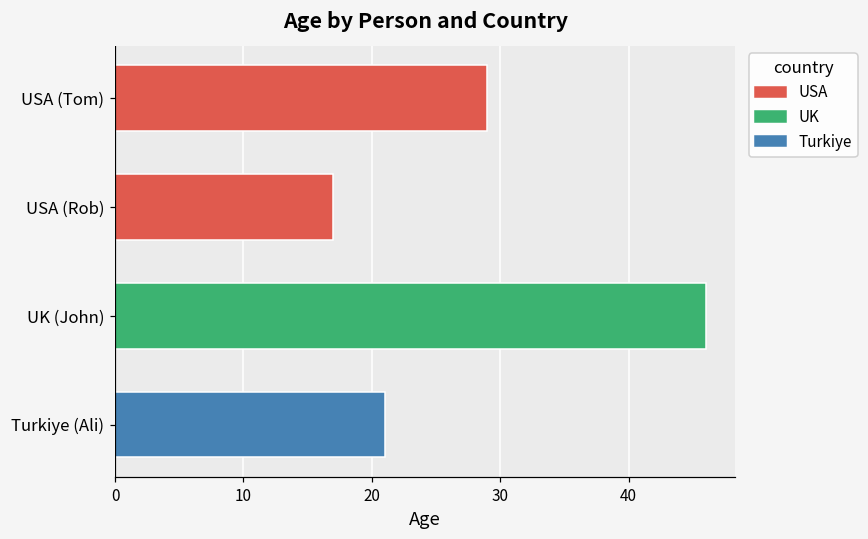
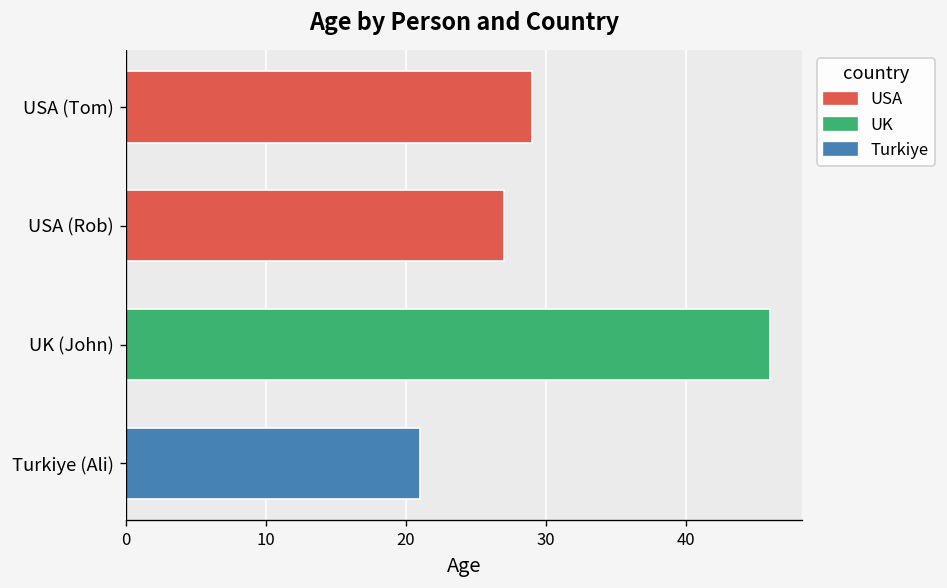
  {
    "USA (Tom)": 29,
-   "USA (Rob)": 17,
+   "USA (Rob)": 27,
    "UK (John)": 46,
    "Turkiye (Ali)": 21
  }
